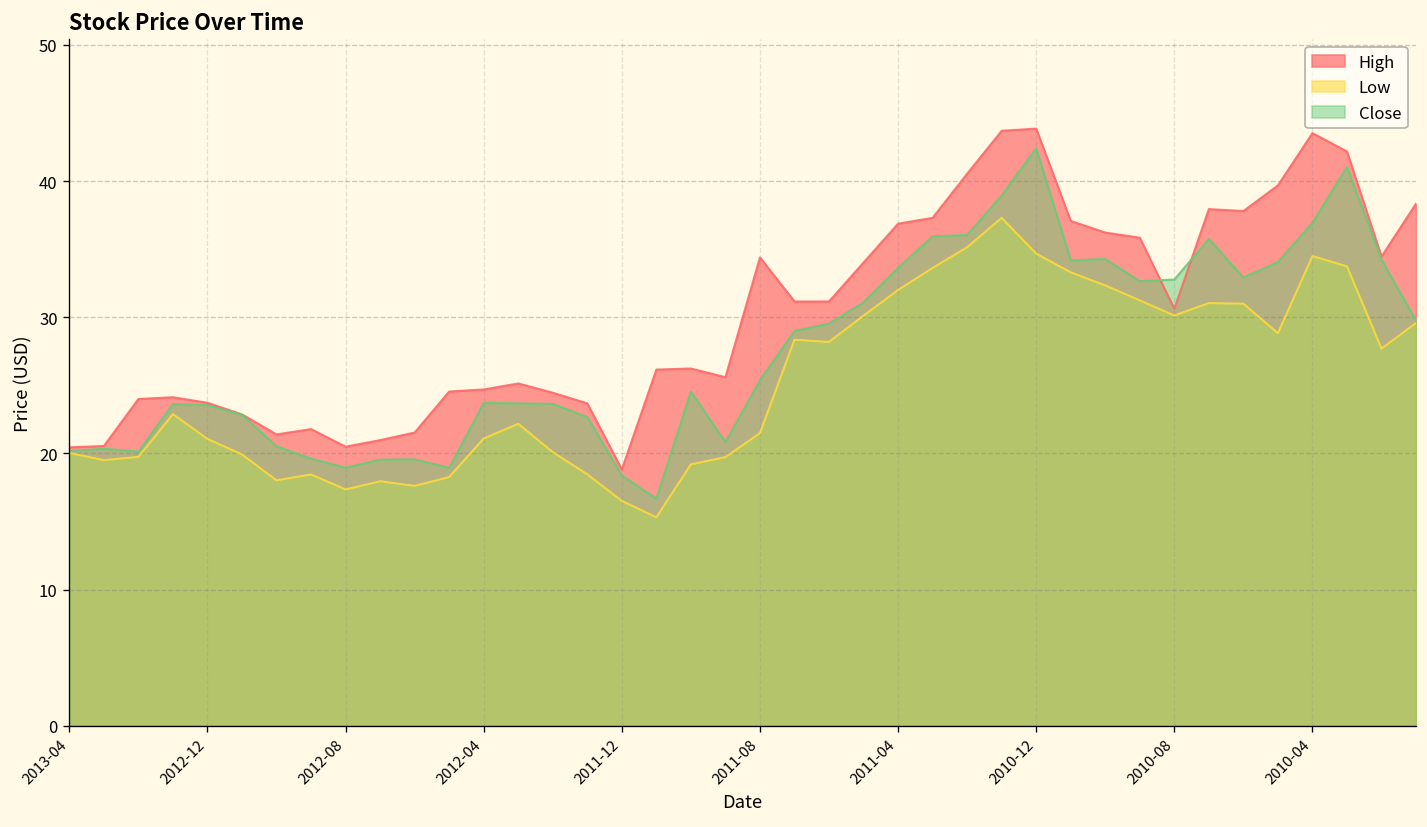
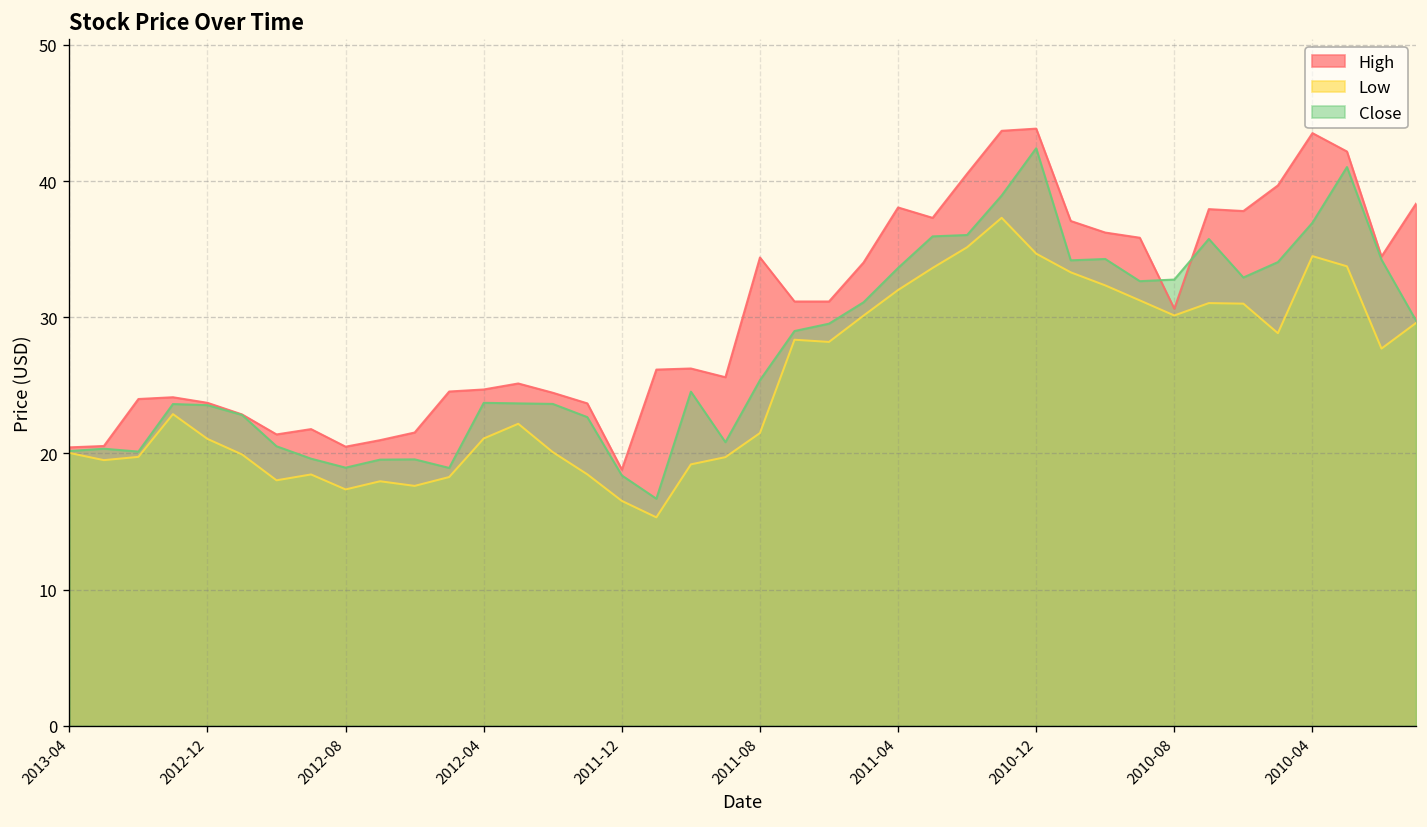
  {
    "High": {
      "2013-04": 20.5,
      "2012-08": 20.5,
      "2012-04": 24.7,
      "2011-12": 18.8,
      "2011-08": 34.4,
-     "2011-04": 36.9,
+     "2011-04": 38.1,
      "2010-12": 43.8,
      "2010-08": 30.6,
      "2010-04": 43.5
    },
    "Low": {
      "2012-12": 21.1,
      "2012-08": 17.4,
      "2012-04": 21.1,
      "2011-12": 16.5,
      "2011-08": 21.5,
      "2011-04": 32.0,
      "2010-12": 34.7,
      "2010-08": 30.1,
      "2010-04": 34.5
    },
    "Close": {
      "2012-08": 19.0,
      "2012-04": 23.7,
      "2011-12": 18.4,
      "2011-08": 25.4,
      "2011-04": 33.6,
      "2010-12": 42.4,
      "2010-08": 32.8,
      "2010-04": 36.9
    }
  }
